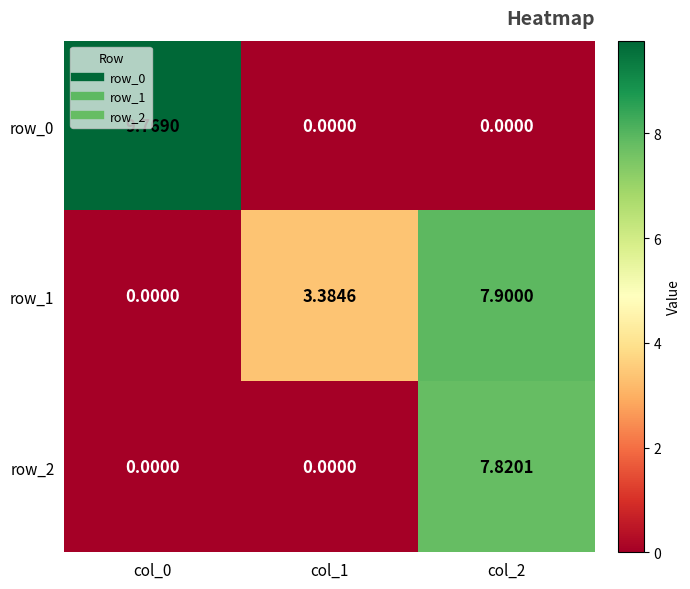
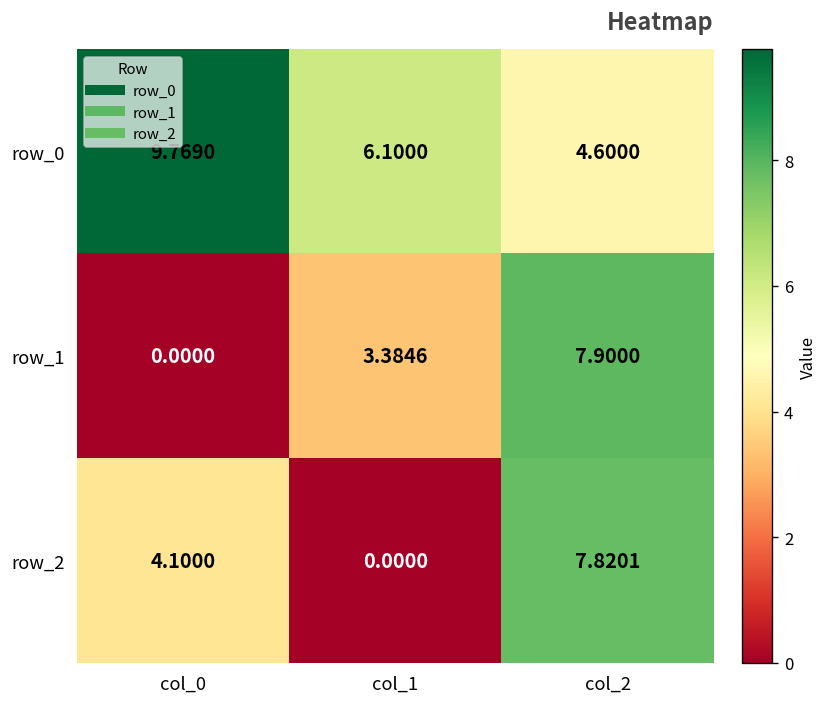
  {
    "row_0": {
-     "col_1": 0.0000,
-     "col_2": 0.0000
+     "col_1": 6.1000,
+     "col_2": 4.6000
    },
    "row_1": {
      "col_0": 0.0000,
      "col_1": 3.3846,
      "col_2": 7.9000
    },
    "row_2": {
-     "col_0": 0.0000,
+     "col_0": 4.1000,
      "col_1": 0.0000,
      "col_2": 7.8201
    }
  }
